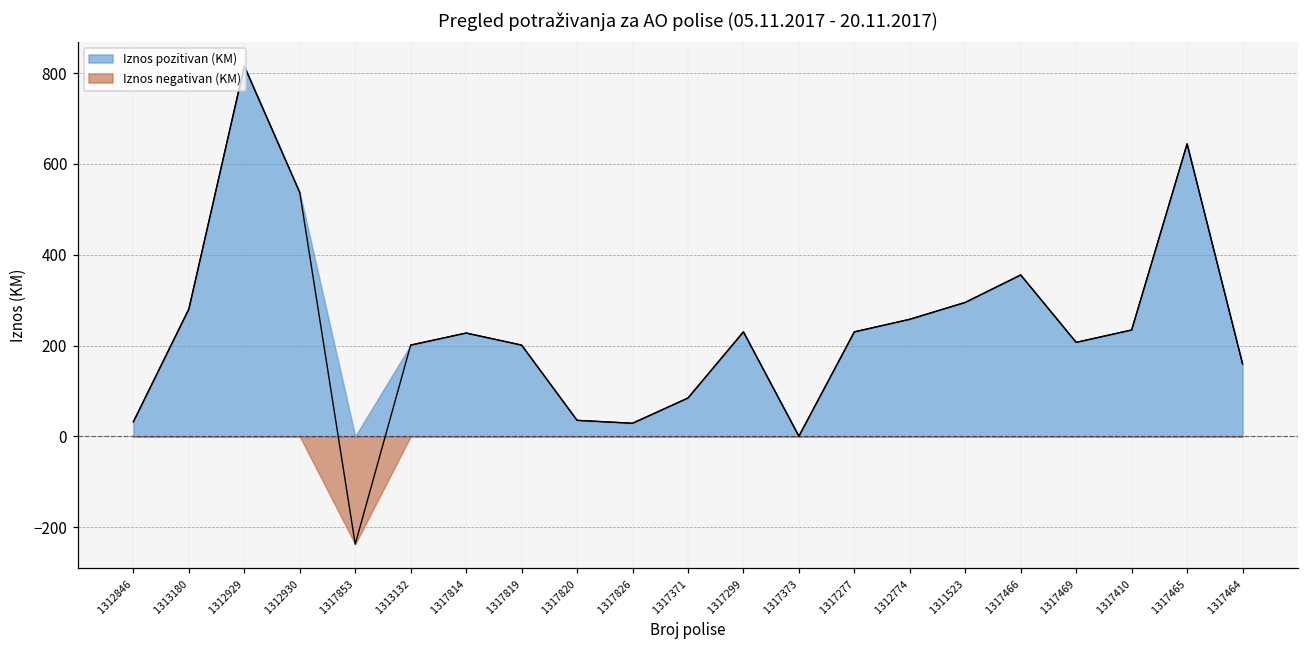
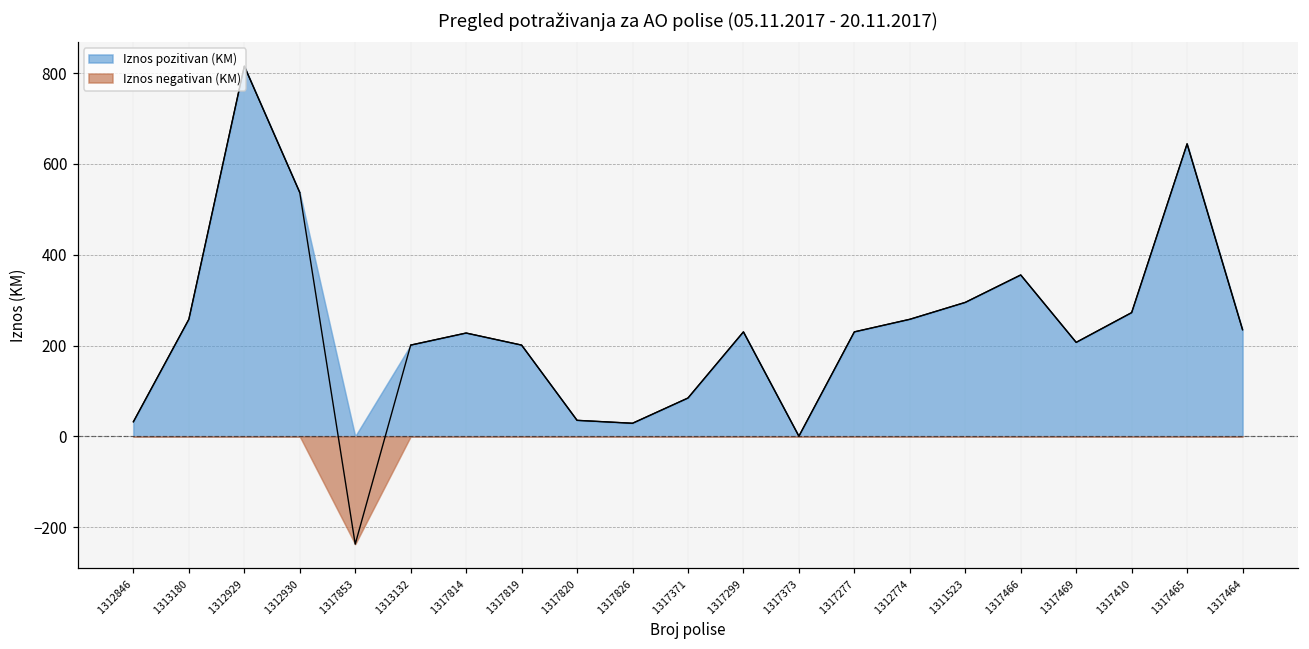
  {
    "Iznos pozitivan (KM)": {
-     "1313180": 280,
-     "1317410": 230,
-     "1317464": 160
+     "1313180": 260,
+     "1317410": 270,
+     "1317464": 230
    },
    "Iznos negativan (KM)": {
      "1312846": 0,
      "1313180": 0,
      "1312929": 0,
      "1312930": 0,
      "1313132": 0,
      "1317814": 0,
      "1317819": 0,
      "1317820": 0,
      "1317826": 0,
      "1317371": 0,
      "1317299": 0,
      "1317277": 0,
      "1312774": 0,
      "1311523": 0,
      "1317466": 0,
      "1317469": 0,
      "1317410": 0,
      "1317465": 0,
      "1317464": 0
    }
  }
